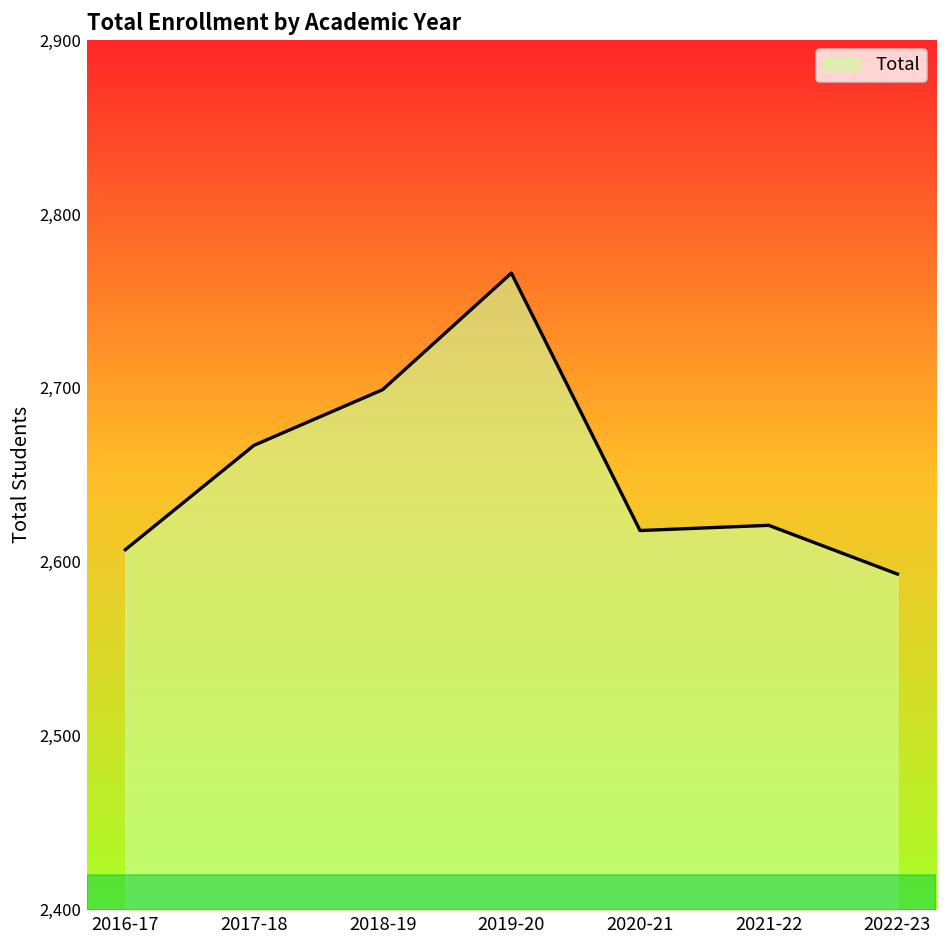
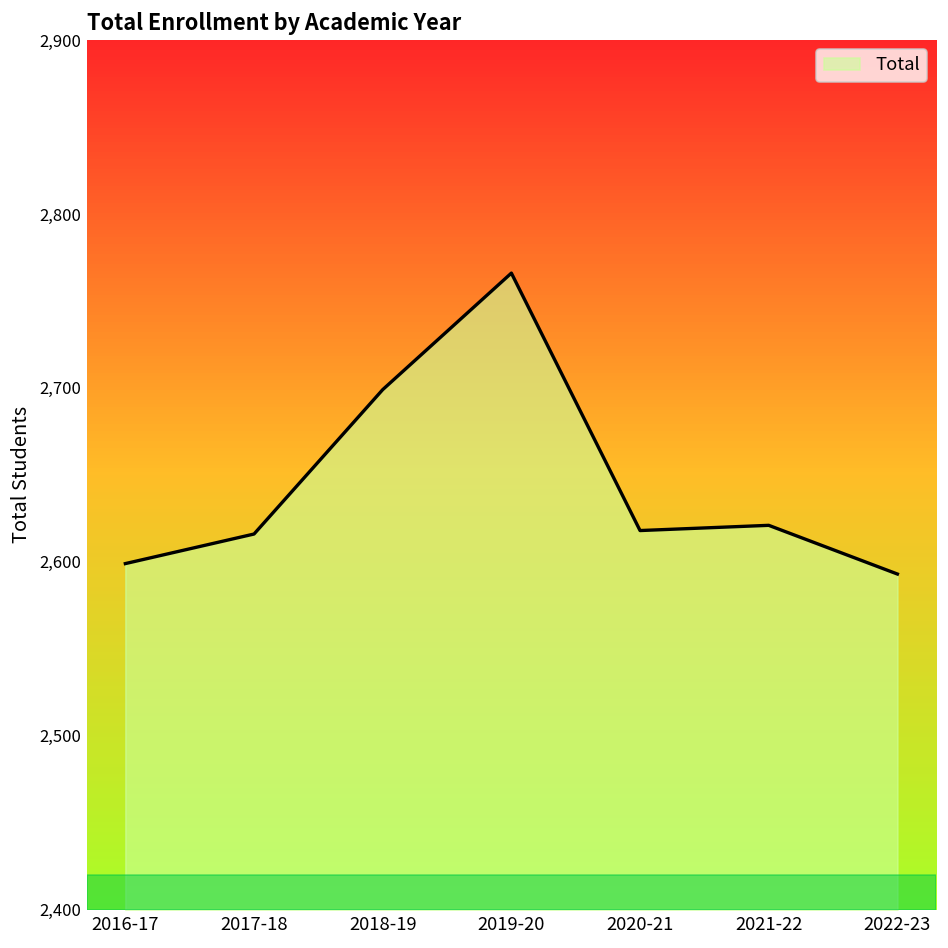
  {
-   "2016-17": "2,607",
-   "2017-18": "2,667",
+   "2016-17": "2,599",
+   "2017-18": "2,616",
    "2018-19": "2,699",
    "2019-20": "2,766",
    "2020-21": "2,618",
    "2021-22": "2,621",
    "2022-23": "2,593"
  }
